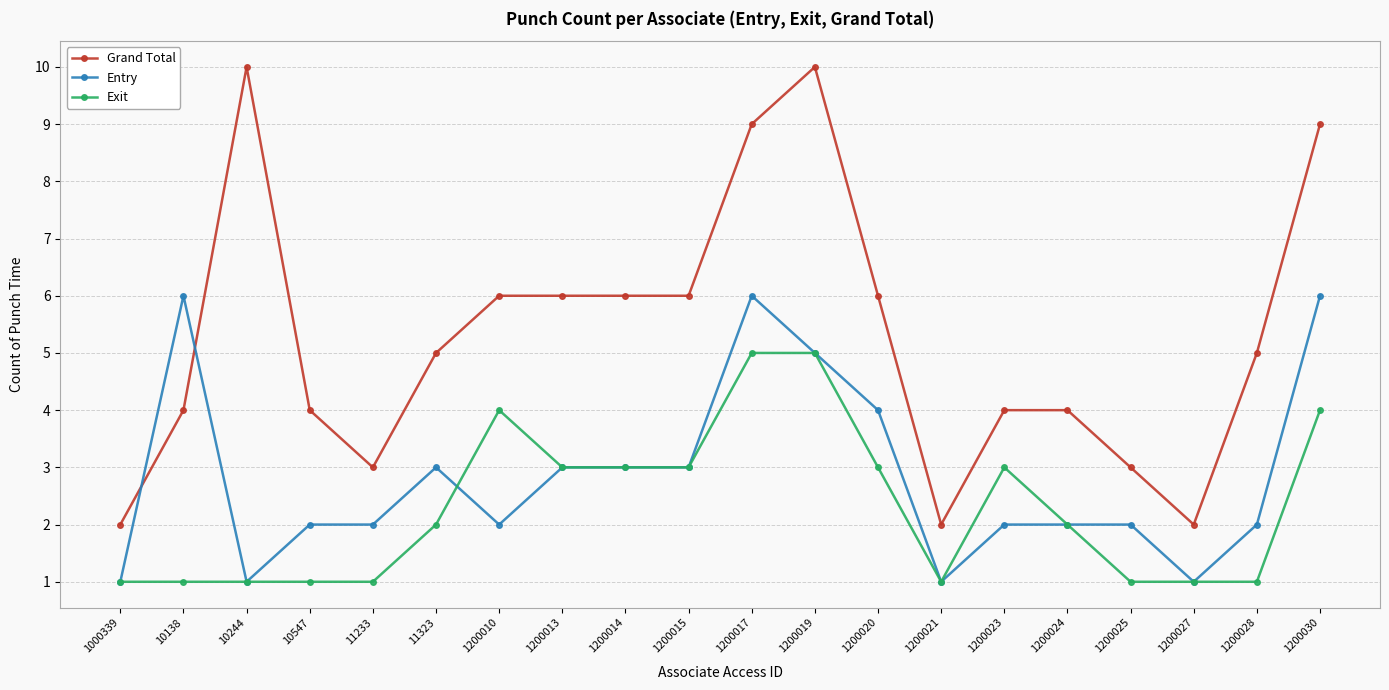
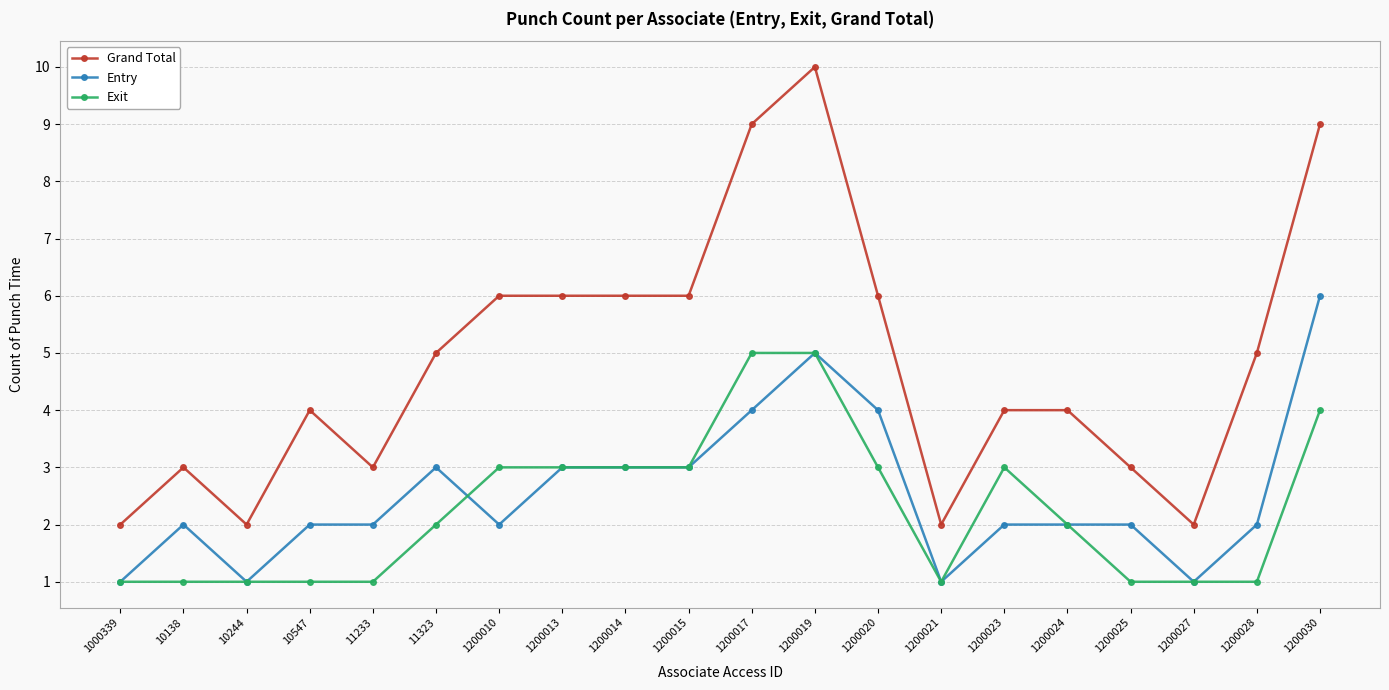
  {
    "Grand Total": {
      "1000339": 2,
-     "10138": 4,
-     "10244": 10,
+     "10138": 3,
+     "10244": 2,
      "10547": 4,
      "11233": 3,
      "11323": 5,
      "1200010": 6,
      "1200013": 6,
      "1200014": 6,
      "1200015": 6,
      "1200017": 9,
      "1200019": 10,
      "1200020": 6,
      "1200021": 2,
      "1200023": 4,
      "1200024": 4,
      "1200025": 3,
      "1200027": 2,
      "1200028": 5,
      "1200030": 9
    },
    "Entry": {
-     "10138": 6,
+     "10138": 2,
      "10547": 2,
      "11233": 2,
      "11323": 3,
      "1200010": 2,
-     "1200017": 6,
+     "1200017": 4,
      "1200020": 4,
      "1200023": 2,
      "1200025": 2,
      "1200028": 2,
      "1200030": 6
    },
    "Exit": {
      "10138": 1,
      "10547": 1,
      "11233": 1,
      "11323": 2,
-     "1200010": 4,
+     "1200010": 3,
      "1200017": 5,
      "1200020": 3,
      "1200023": 3,
      "1200025": 1,
      "1200028": 1,
      "1200030": 4
    }
  }
